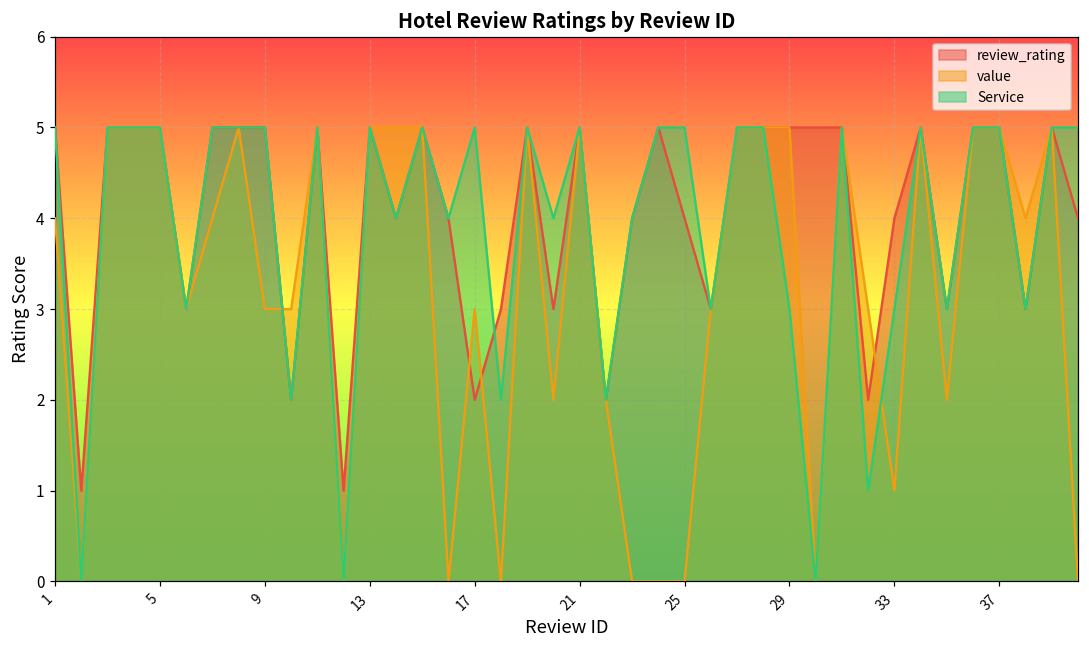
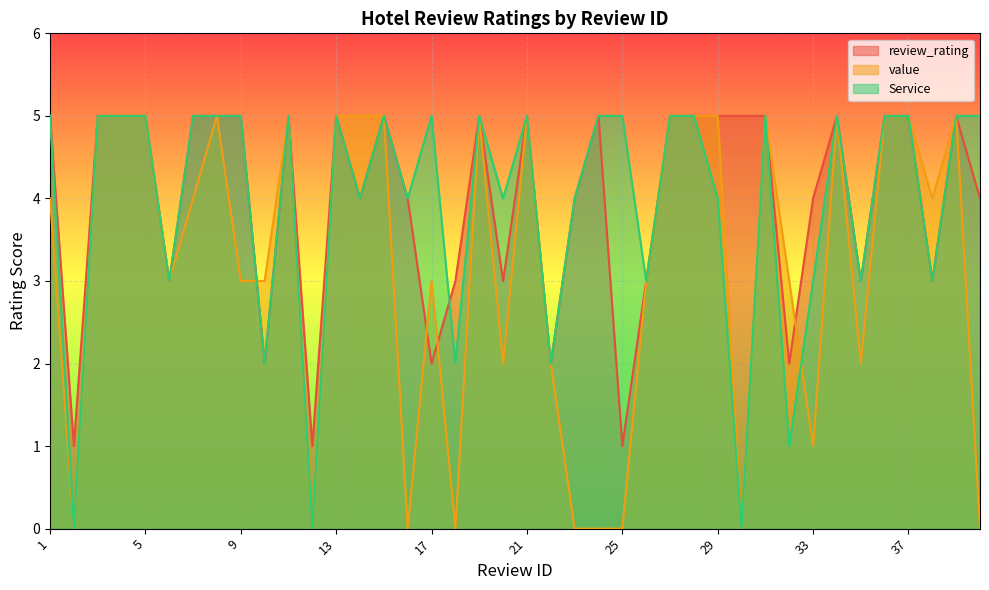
  {
    "review_rating": {
      "17": 2,
-     "25": 4,
+     "25": 1,
      "33": 4
    },
    "value": {
      "1": 4,
      "9": 3,
      "17": 3,
      "25": 0,
      "33": 1
    },
    "Service": {
      "17": 5,
      "25": 5,
-     "29": 3,
+     "29": 4,
      "33": 3
    }
  }
